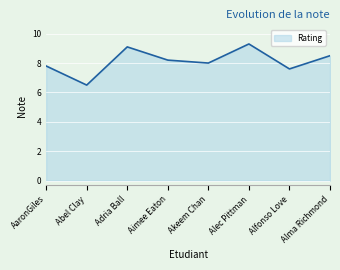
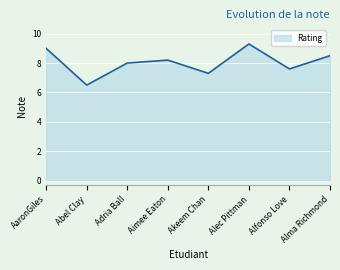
  {
-   "AaronGiles": 7.8,
+   "AaronGiles": 9.0,
    "Abel Clay": 6.5,
-   "Adria Ball": 9.1,
+   "Adria Ball": 8.0,
    "Aimee Eaton": 8.2,
-   "Akeem Chan": 8.0,
+   "Akeem Chan": 7.3,
    "Alec Pittman": 9.3,
    "Alfonso Love": 7.6,
    "Alma Richmond": 8.5
  }
